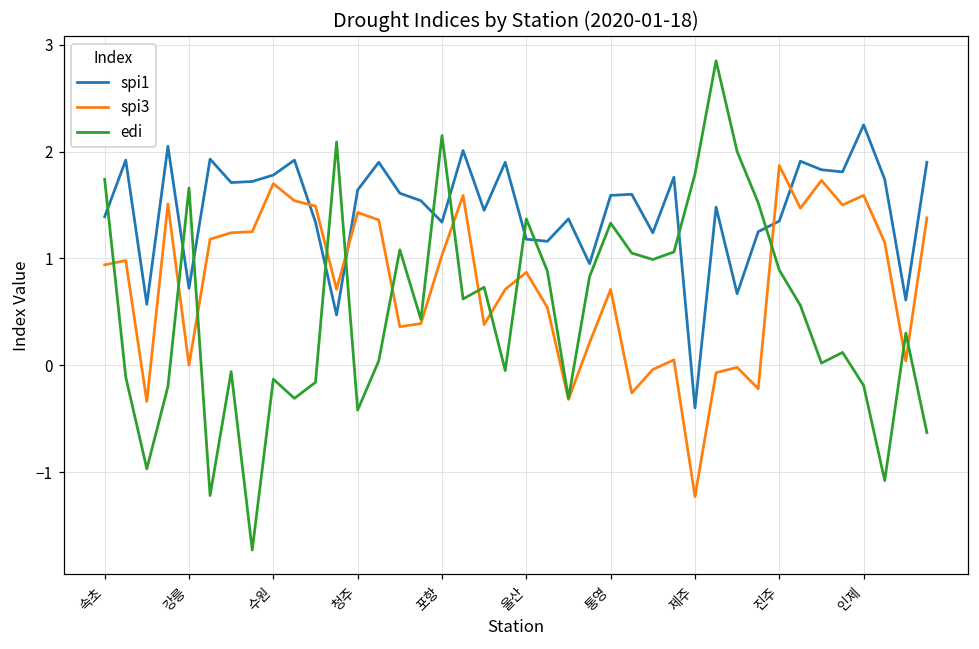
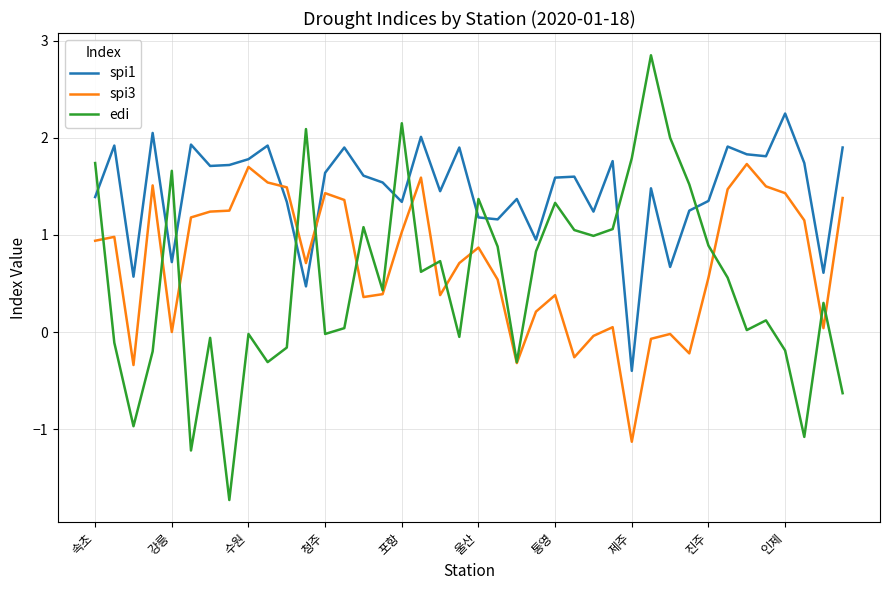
  {
    "spi1": {
      "속초": 1.4,
      "강릉": 0.7,
      "수원": 1.8,
      "청주": 1.6,
      "포항": 1.3,
      "울산": 1.2,
      "통영": 1.6,
      "제주": -0.4,
      "진주": 1.4,
      "인제": 2.3
    },
    "spi3": {
      "속초": 0.9,
      "강릉": 0.0,
      "수원": 1.7,
      "청주": 1.4,
      "포항": 1.0,
      "울산": 0.9,
-     "통영": 0.7,
-     "제주": -1.2,
-     "진주": 1.9,
-     "인제": 1.6
+     "통영": 0.4,
+     "제주": -1.1,
+     "진주": 0.6,
+     "인제": 1.4
    },
    "edi": {
      "속초": 1.7,
      "강릉": 1.7,
-     "수원": -0.1,
-     "청주": -0.4,
+     "수원": 0.0,
+     "청주": 0.0,
      "포항": 2.2,
      "울산": 1.4,
      "통영": 1.3,
      "제주": 1.8,
      "진주": 0.9,
      "인제": -0.2
    }
  }
